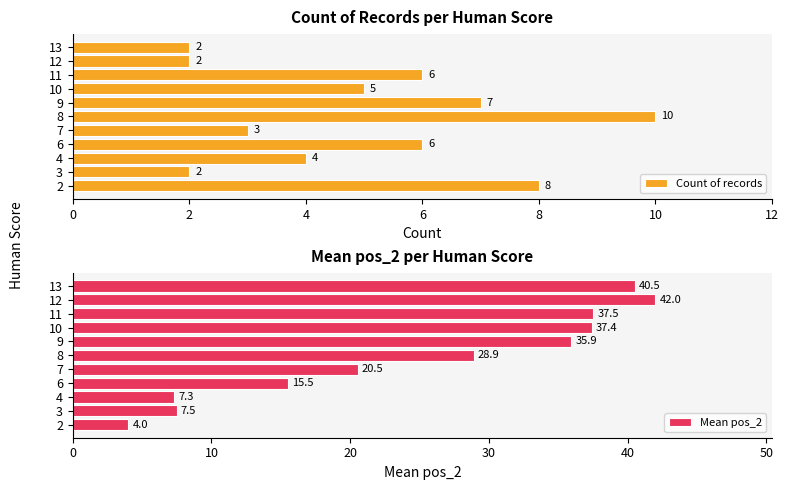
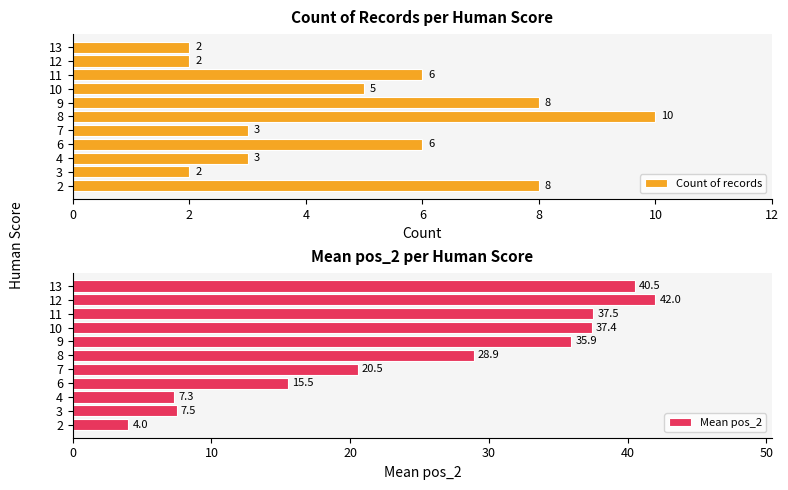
  {
    "Count of Records per Human Score": {
      "13": 2,
      "12": 2,
      "11": 6,
      "10": 5,
-     "9": 7,
+     "9": 8,
      "8": 10,
      "7": 3,
      "6": 6,
-     "4": 4,
+     "4": 3,
      "3": 2,
      "2": 8
    },
    "Mean pos_2 per Human Score": {
      "13": 40.5,
      "12": 42.0,
      "11": 37.5,
      "10": 37.4,
      "9": 35.9,
      "8": 28.9,
      "7": 20.5,
      "6": 15.5,
      "4": 7.3,
      "3": 7.5,
      "2": 4.0
    }
  }
